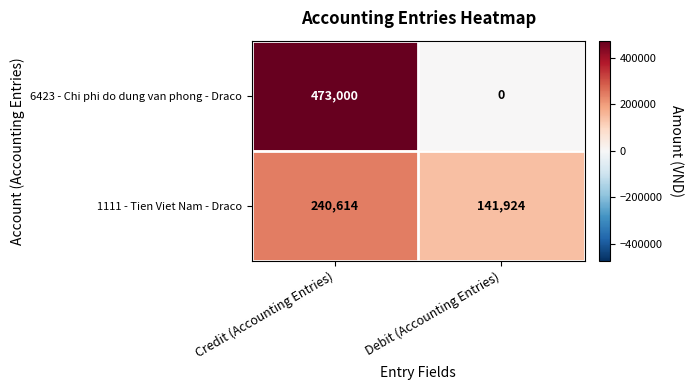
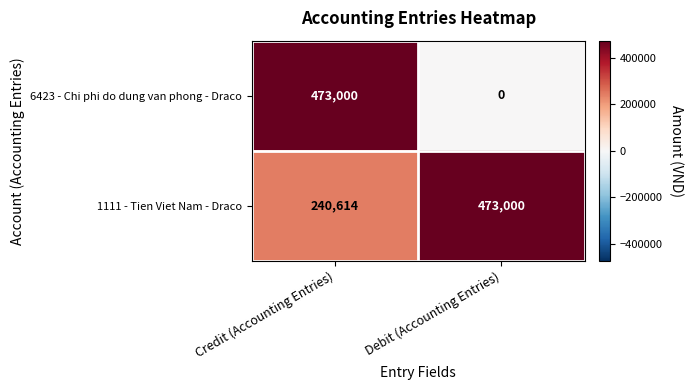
  {
    "6423 - Chi phi do dung van phong - Draco": {
      "Credit (Accounting Entries)": "473,000",
      "Debit (Accounting Entries)": "0"
    },
    "1111 - Tien Viet Nam - Draco": {
      "Credit (Accounting Entries)": "240,614",
-     "Debit (Accounting Entries)": "141,924"
+     "Debit (Accounting Entries)": "473,000"
    }
  }
